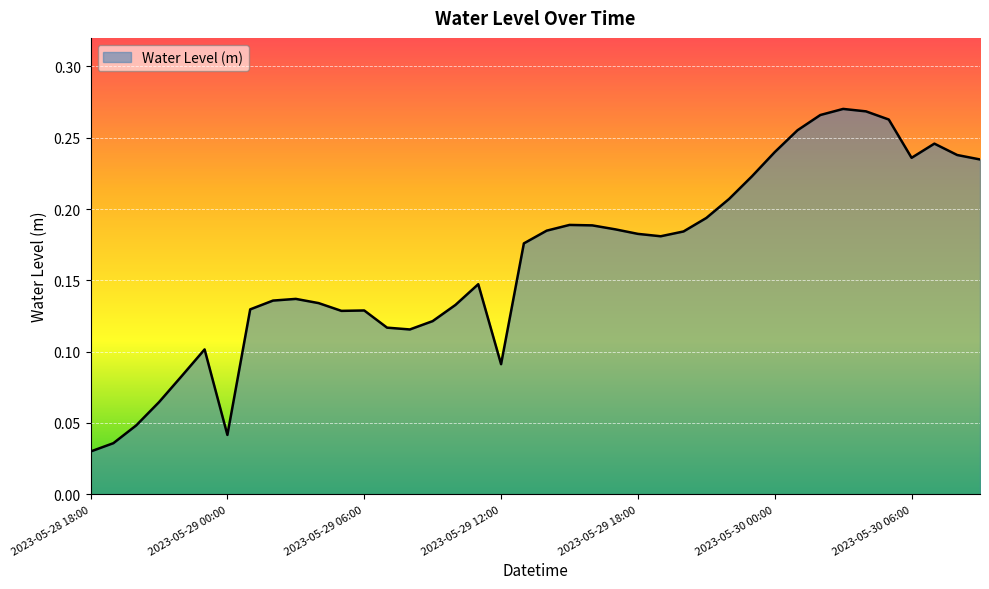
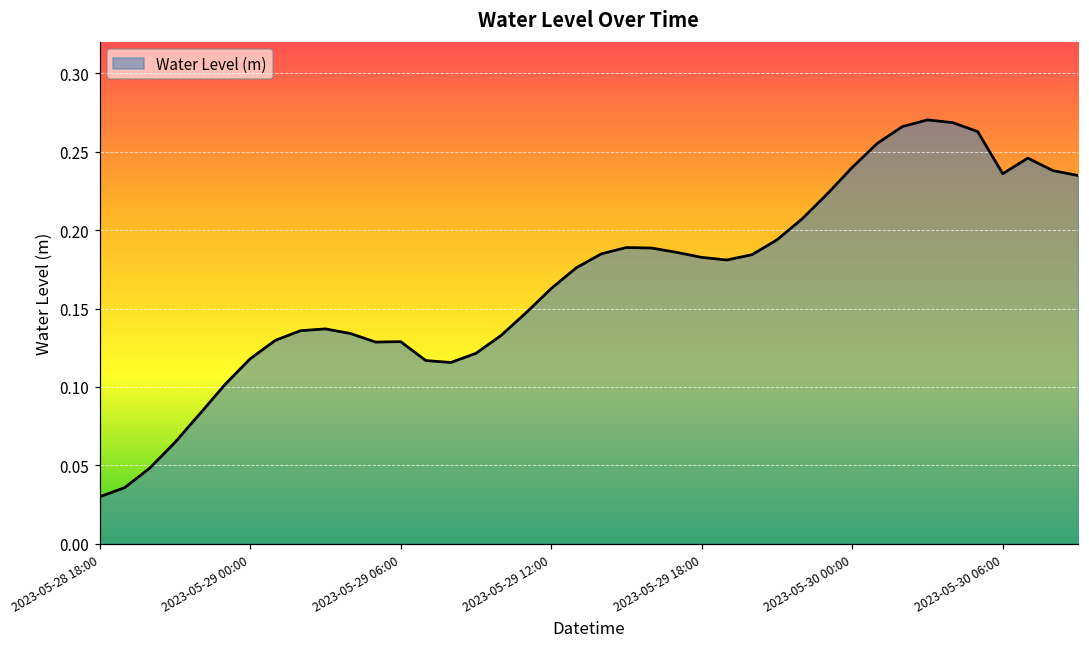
  {
    "2023-05-28 18:00": 0.030,
-   "2023-05-29 00:00": 0.042,
+   "2023-05-29 00:00": 0.118,
    "2023-05-29 06:00": 0.129,
-   "2023-05-29 12:00": 0.091,
+   "2023-05-29 12:00": 0.163,
    "2023-05-29 18:00": 0.183,
    "2023-05-30 00:00": 0.240,
    "2023-05-30 06:00": 0.236
  }
